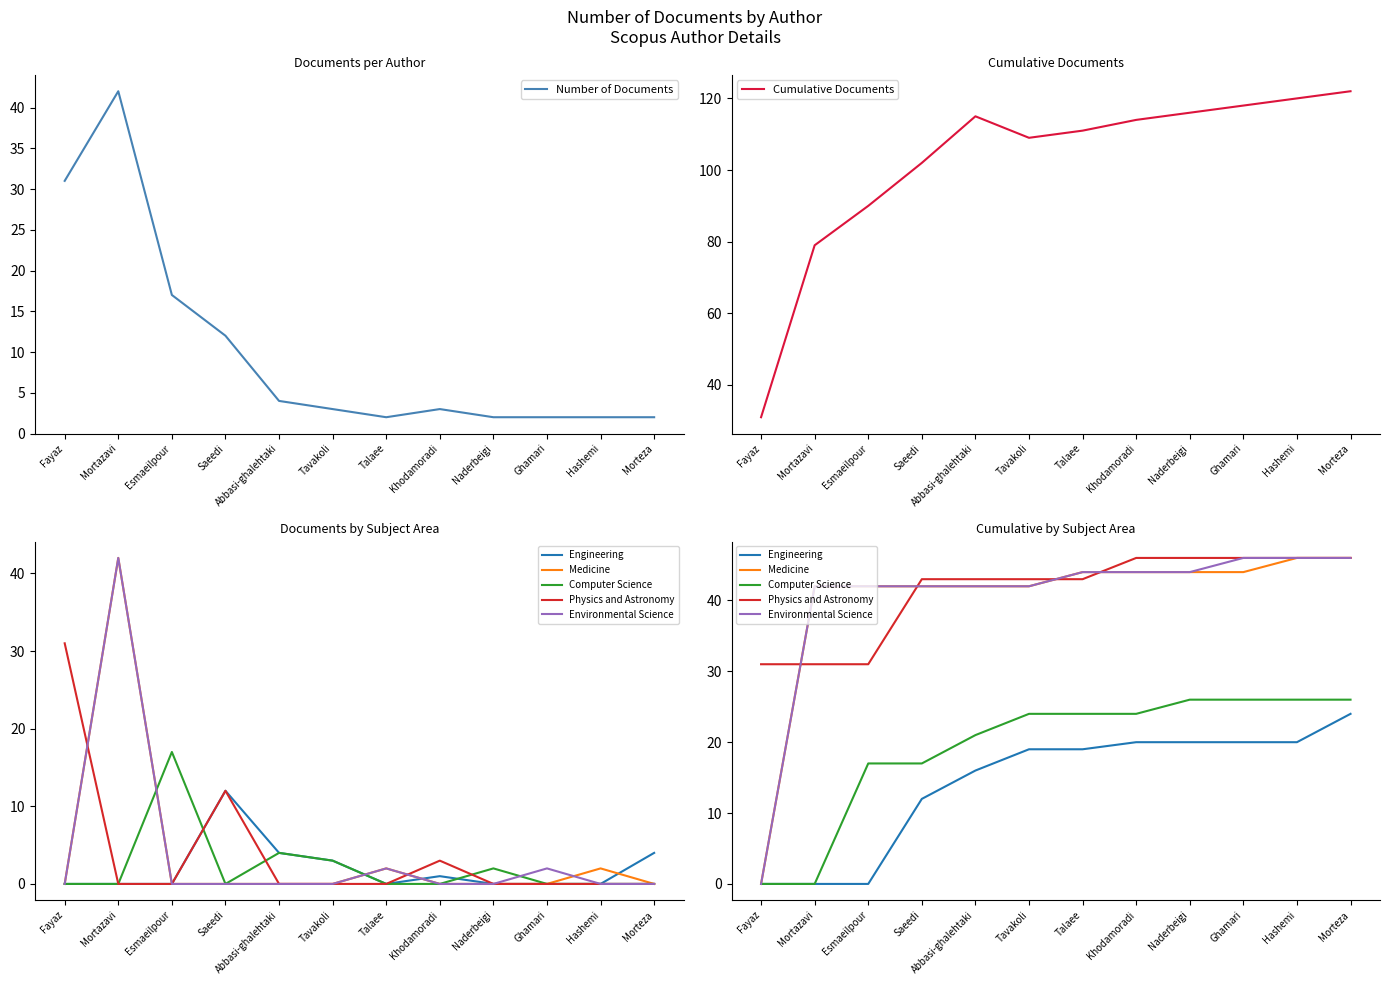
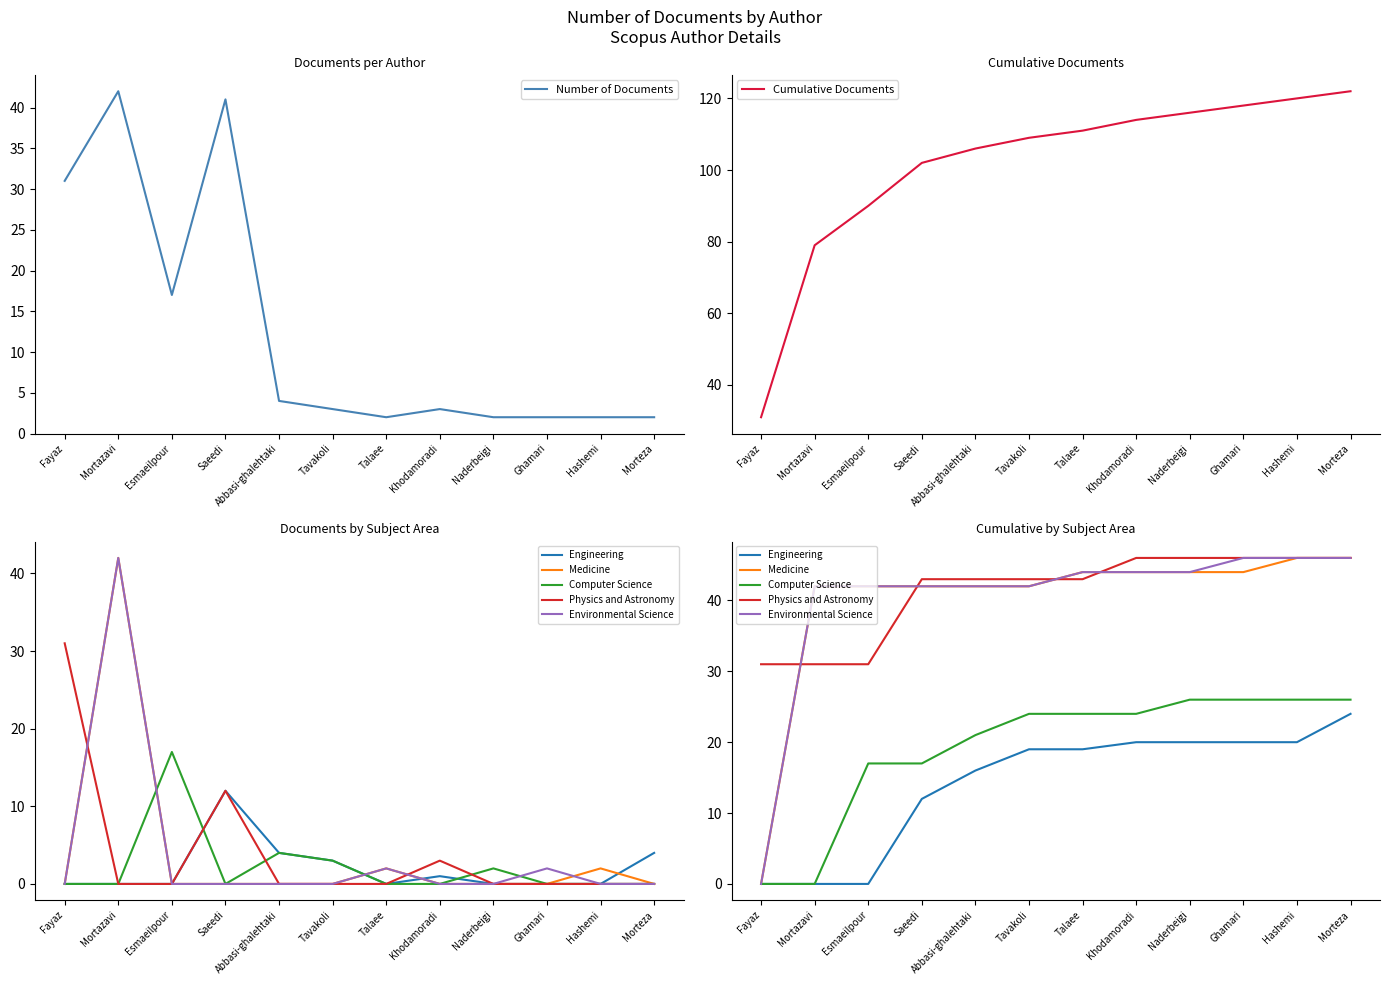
  {
    "Documents per Author": {
      "Fayaz": 31,
      "Mortazavi": 42,
      "Esmaeilpour": 17,
-     "Saeedi": 12,
+     "Saeedi": 41,
      "Abbasi-ghalehtaki": 4,
      "Tavakoli": 3,
      "Talaee": 2,
      "Khodamoradi": 3,
      "Naderbeigi": 2,
      "Ghamari": 2,
      "Hashemi": 2,
      "Morteza": 2
    },
    "Cumulative Documents": {
      "Fayaz": 31,
      "Mortazavi": 79,
      "Esmaeilpour": 90,
      "Saeedi": 102,
-     "Abbasi-ghalehtaki": 115,
+     "Abbasi-ghalehtaki": 106,
      "Tavakoli": 109,
      "Talaee": 111,
      "Khodamoradi": 114,
      "Naderbeigi": 116,
      "Ghamari": 118,
      "Hashemi": 120,
      "Morteza": 122
    },
    "Documents by Subject Area": {
      "Engineering": {
        "Khodamoradi": 1,
        "Morteza": 4
      },
      "Medicine": {
        "Hashemi": 2
      },
      "Computer Science": {
        "Esmaeilpour": 17,
        "Naderbeigi": 2
      },
      "Physics and Astronomy": {
        "Fayaz": 31,
        "Khodamoradi": 3
      },
      "Environmental Science": {
        "Ghamari": 2
      }
    },
    "Cumulative by Subject Area": {
      "Engineering": {
        "Esmaeilpour": 0,
        "Saeedi": 12,
        "Abbasi-ghalehtaki": 16,
        "Tavakoli": 19,
        "Talaee": 19,
        "Khodamoradi": 20,
        "Naderbeigi": 20,
        "Ghamari": 20,
        "Hashemi": 20,
        "Morteza": 24
      },
      "Medicine": {
        "Ghamari": 44
      },
      "Computer Science": {
        "Esmaeilpour": 17,
        "Saeedi": 17,
        "Abbasi-ghalehtaki": 21,
        "Tavakoli": 24,
        "Talaee": 24,
        "Khodamoradi": 24,
        "Naderbeigi": 26,
        "Ghamari": 26,
        "Hashemi": 26,
        "Morteza": 26
      },
      "Physics and Astronomy": {
        "Fayaz": 31,
        "Mortazavi": 31,
        "Esmaeilpour": 31,
        "Saeedi": 43,
        "Abbasi-ghalehtaki": 43,
        "Tavakoli": 43,
        "Talaee": 43,
        "Khodamoradi": 46,
        "Naderbeigi": 46
      }
    }
  }
